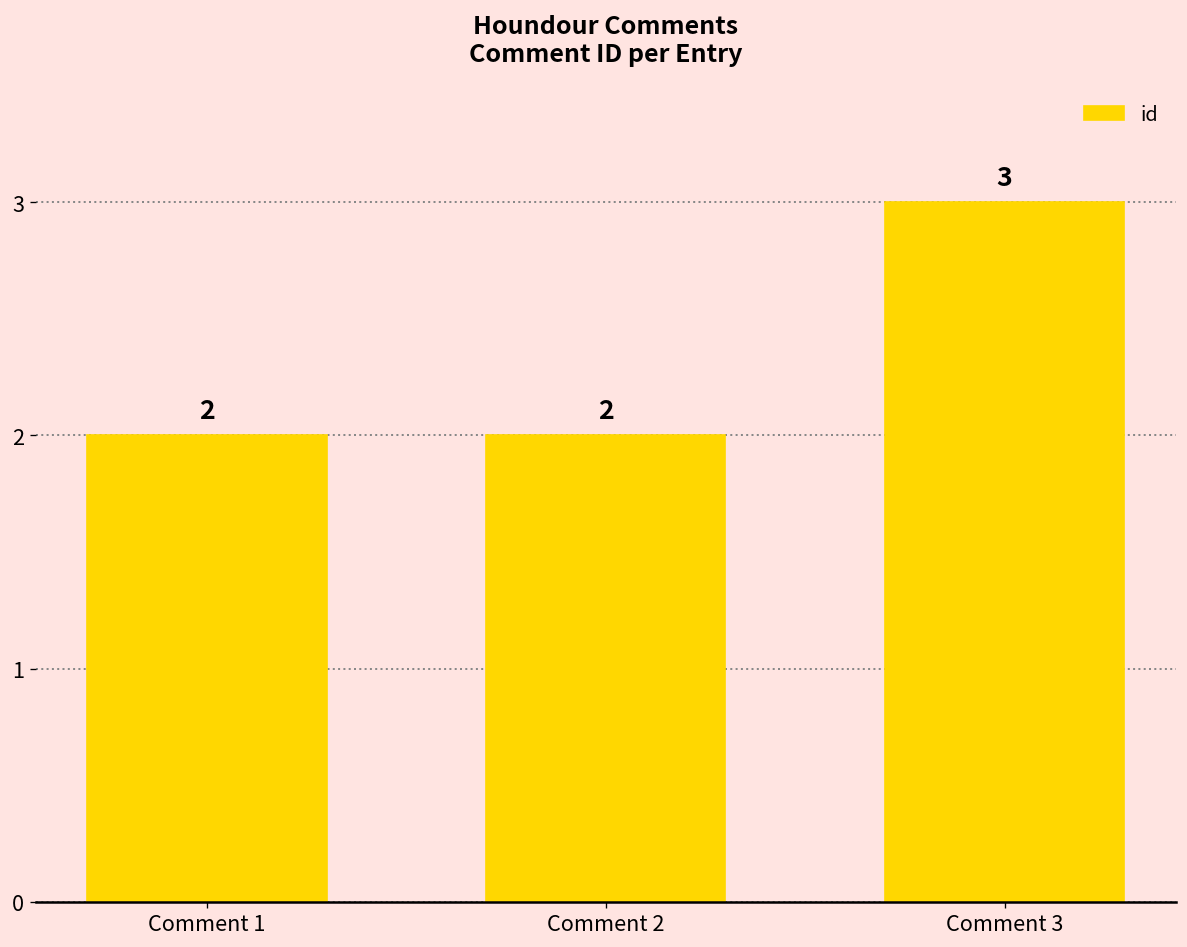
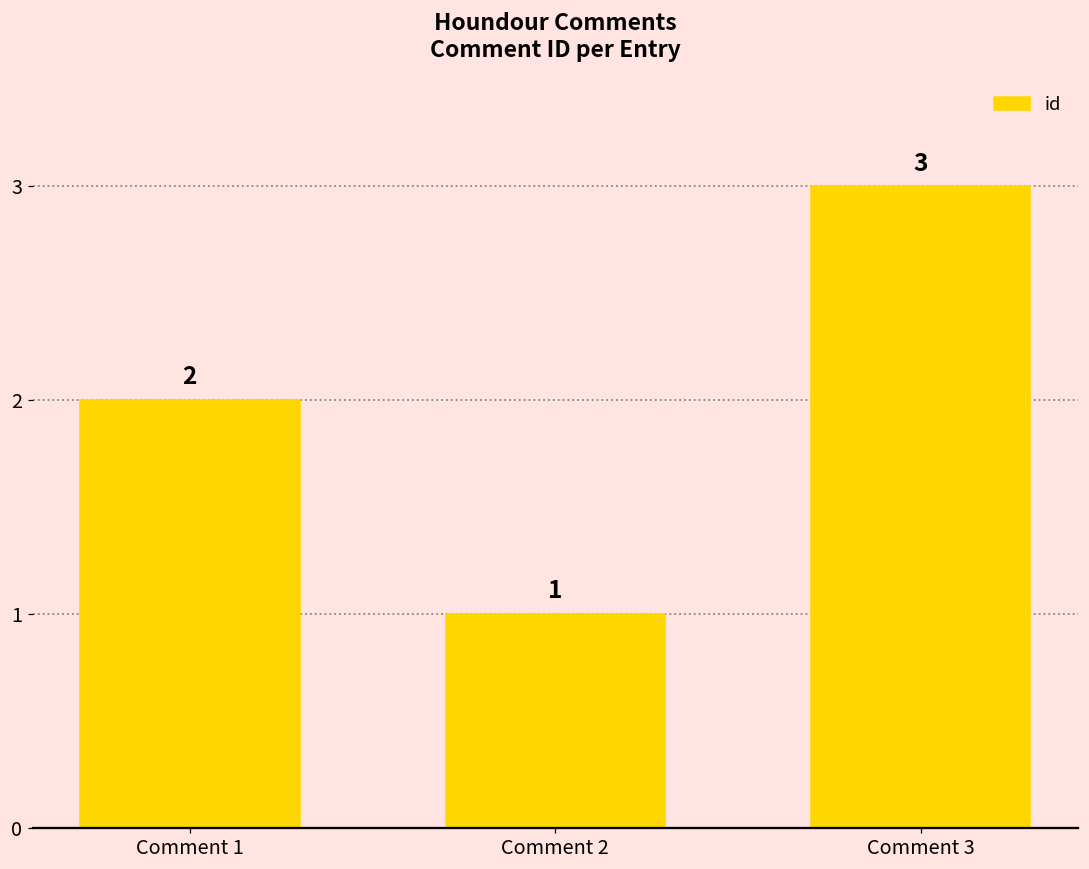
  {
    "Comment 1": 2,
-   "Comment 2": 2,
+   "Comment 2": 1,
    "Comment 3": 3
  }
